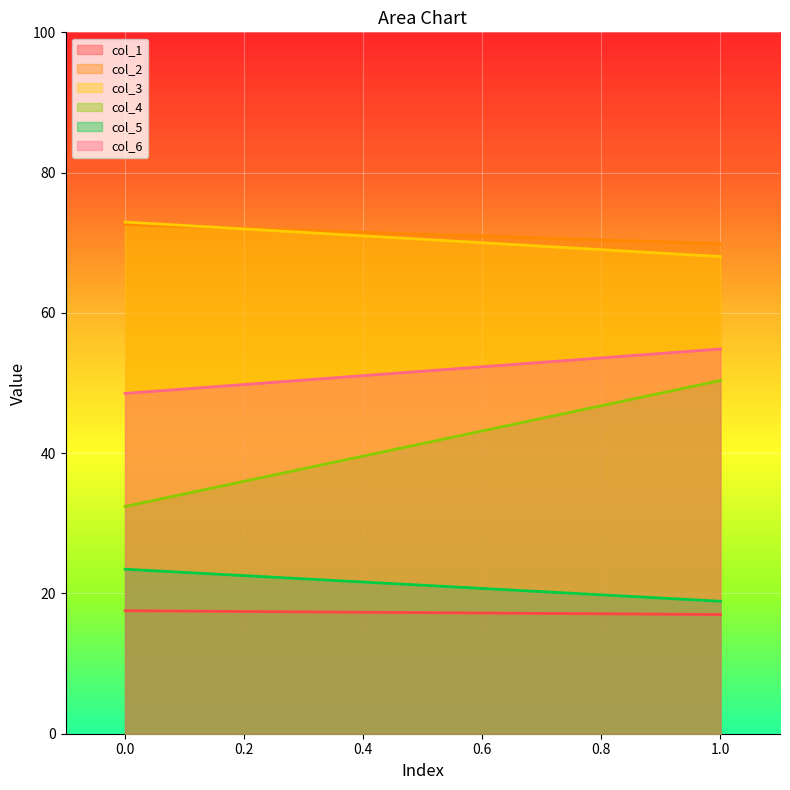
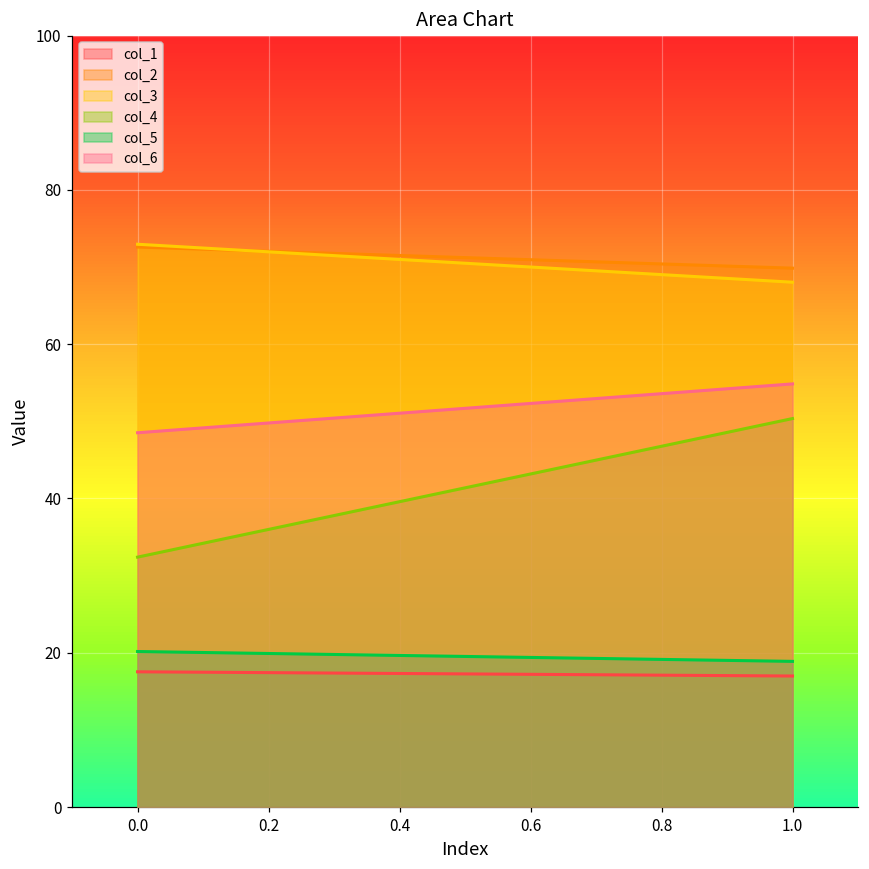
  {
    "col_4": {
      "0.0": 32,
      "1.0": 50
    },
    "col_5": {
-     "0.0": 23,
+     "0.0": 20,
      "1.0": 19
    }
  }
